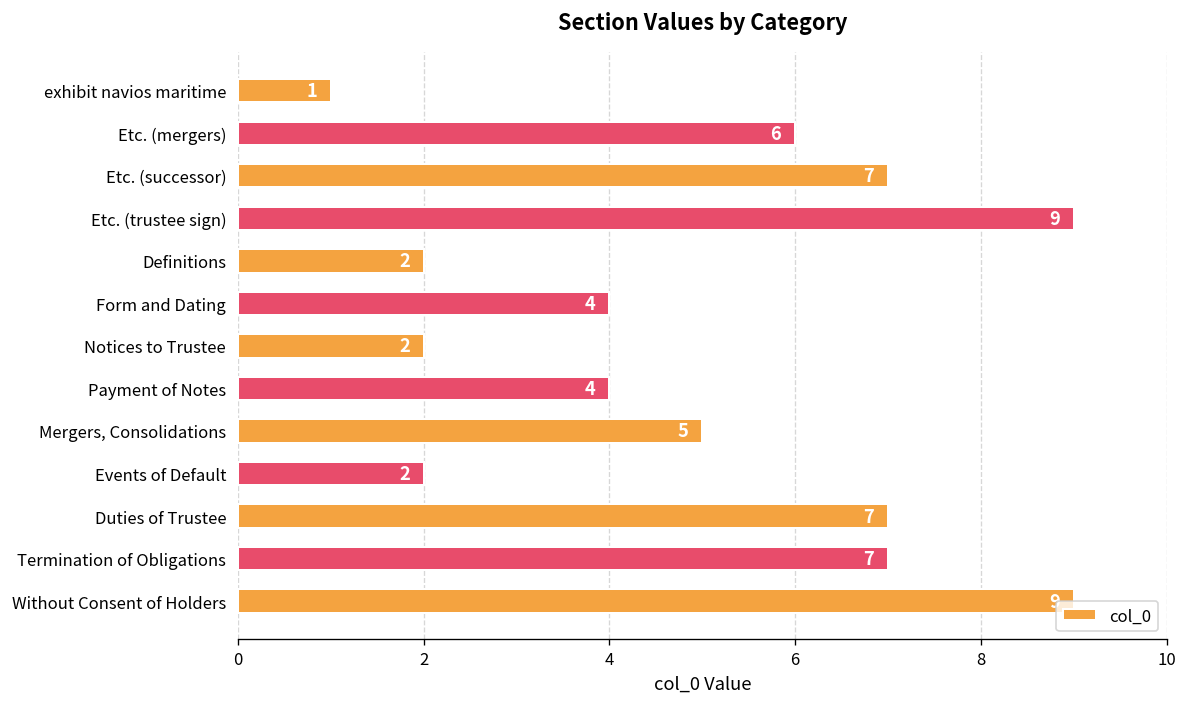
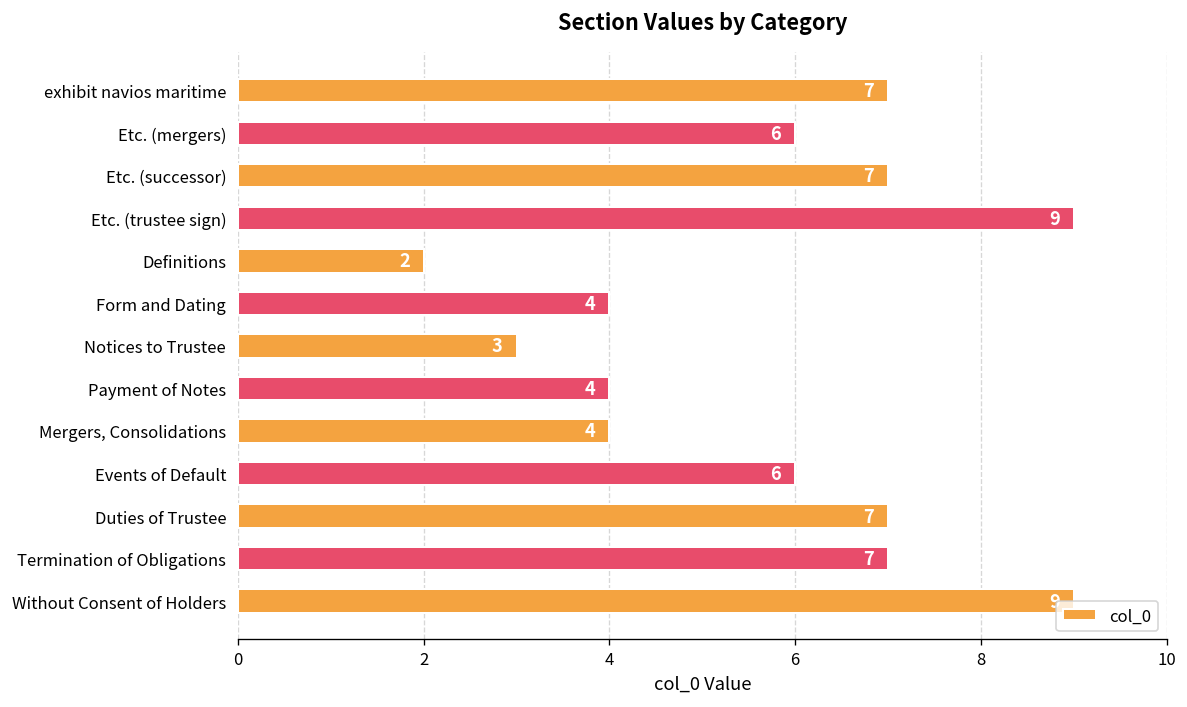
  {
-   "exhibit navios maritime": 1,
+   "exhibit navios maritime": 7,
    "Etc. (mergers)": 6,
    "Etc. (successor)": 7,
    "Etc. (trustee sign)": 9,
    "Definitions": 2,
    "Form and Dating": 4,
-   "Notices to Trustee": 2,
+   "Notices to Trustee": 3,
    "Payment of Notes": 4,
-   "Mergers, Consolidations": 5,
-   "Events of Default": 2,
+   "Mergers, Consolidations": 4,
+   "Events of Default": 6,
    "Duties of Trustee": 7,
    "Termination of Obligations": 7
  }
